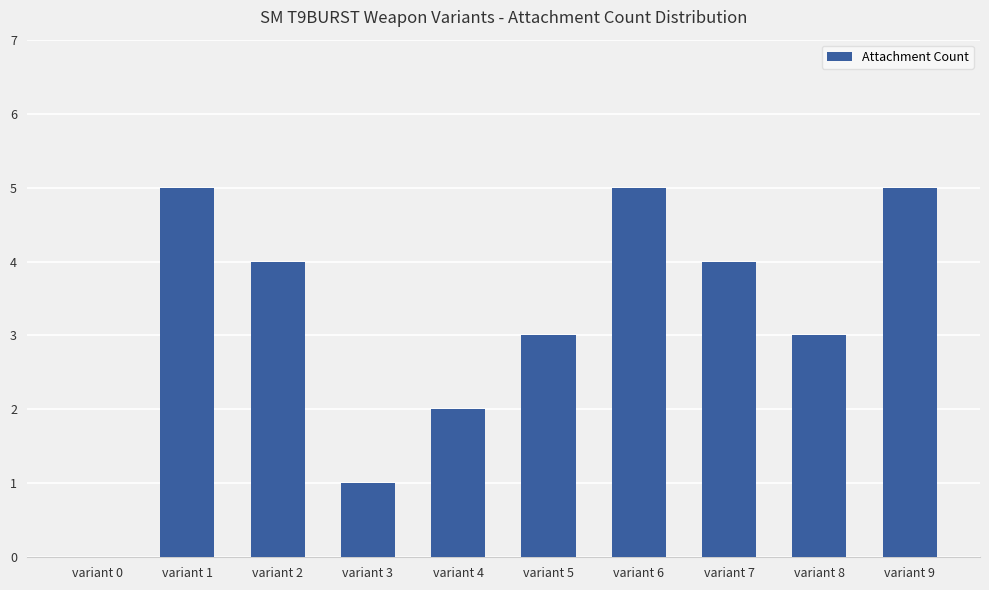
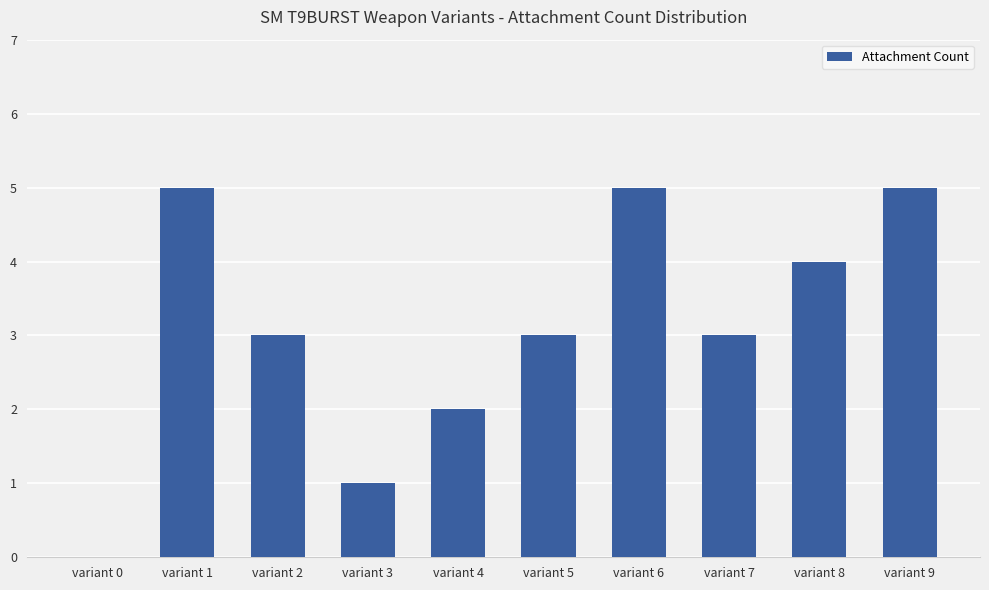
  {
    "variant 0": 0,
    "variant 1": 5,
-   "variant 2": 4,
+   "variant 2": 3,
    "variant 3": 1,
    "variant 4": 2,
    "variant 5": 3,
    "variant 6": 5,
-   "variant 7": 4,
-   "variant 8": 3,
+   "variant 7": 3,
+   "variant 8": 4,
    "variant 9": 5
  }
